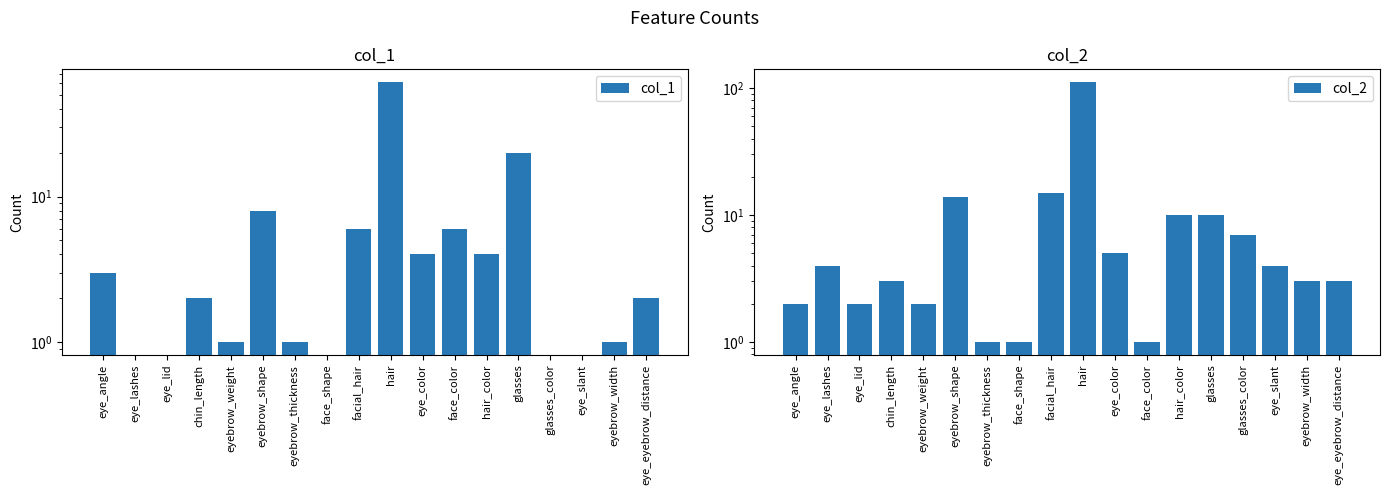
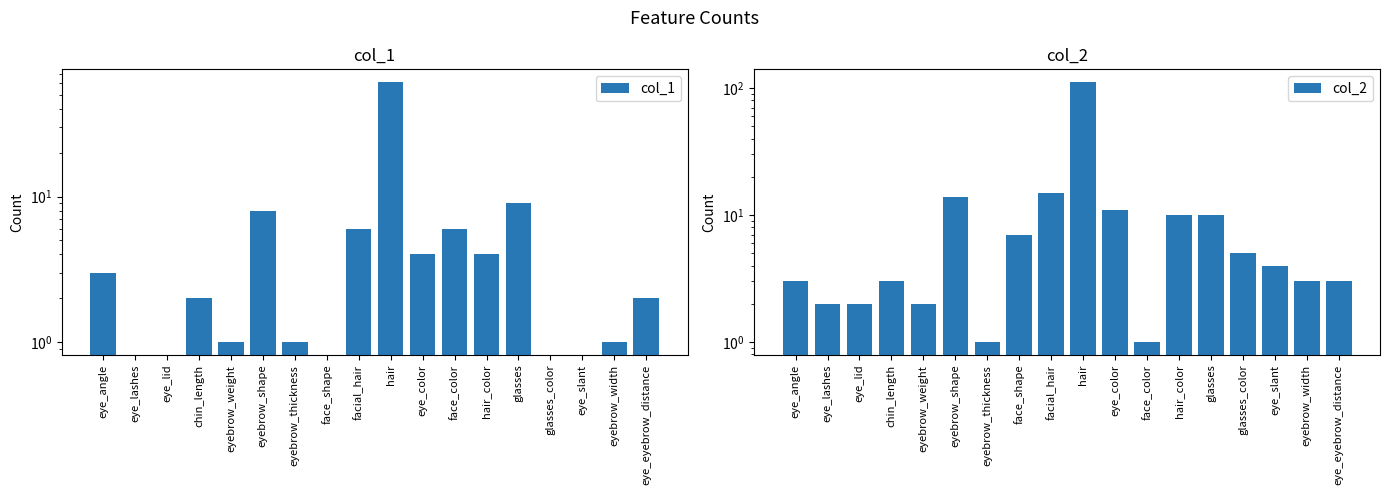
  {
    "col_1": {
      "eye_angle": 3,
      "chin_length": 2,
      "eyebrow_weight": 1,
      "eyebrow_shape": 8,
      "eyebrow_thickness": 1,
      "facial_hair": 6,
      "hair": 61,
      "eye_color": 4,
      "face_color": 6,
      "hair_color": 4,
-     "glasses": 20,
+     "glasses": 9,
      "eyebrow_width": 1,
      "eye_eyebrow_distance": 2
    },
    "col_2": {
-     "eye_angle": 2,
-     "eye_lashes": 4,
+     "eye_angle": 3,
+     "eye_lashes": 2,
      "eye_lid": 2,
      "chin_length": 3,
      "eyebrow_weight": 2,
      "eyebrow_shape": 14,
      "eyebrow_thickness": 1,
-     "face_shape": 1,
+     "face_shape": 7,
      "facial_hair": 15,
      "hair": 110,
-     "eye_color": 5,
+     "eye_color": 11,
      "face_color": 1,
      "hair_color": 10,
      "glasses": 10,
-     "glasses_color": 7,
+     "glasses_color": 5,
      "eye_slant": 4,
      "eyebrow_width": 3,
      "eye_eyebrow_distance": 3
    }
  }
